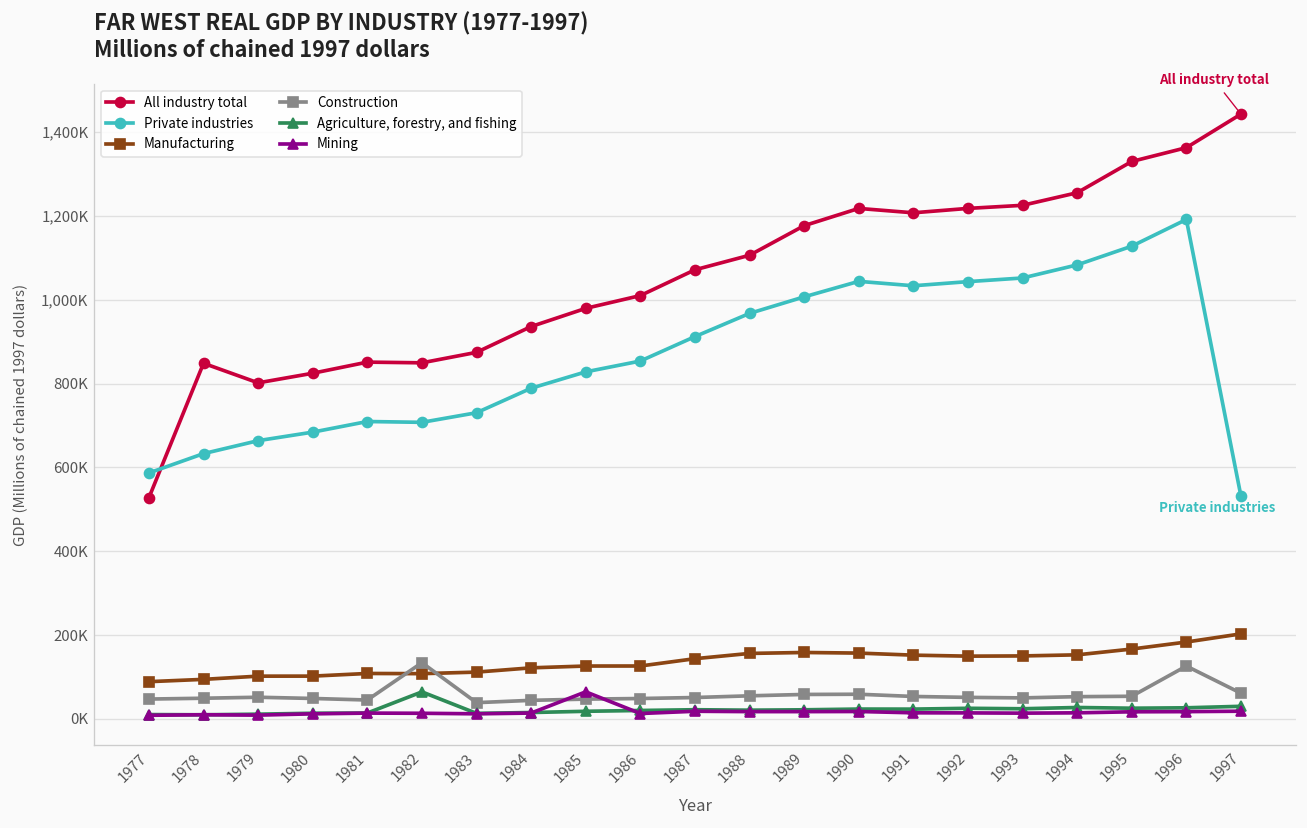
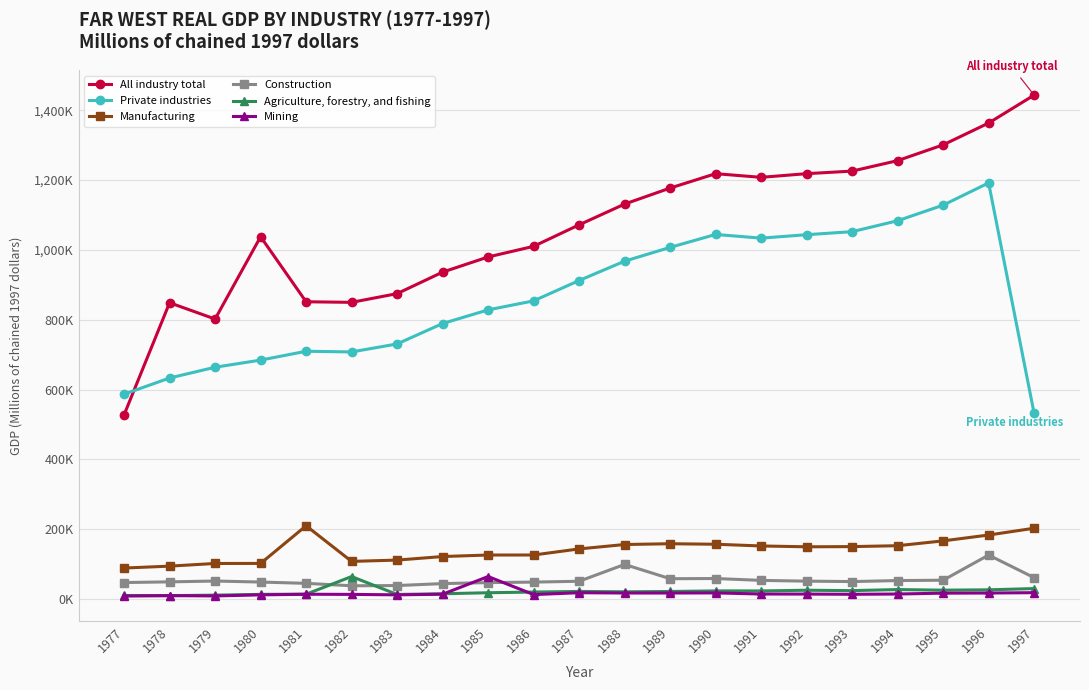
  {
    "All industry total": {
      "1977": "530,000",
      "1978": "850,000",
      "1979": "800,000",
-     "1980": "820,000",
+     "1980": "1,040,000",
      "1981": "850,000",
      "1982": "850,000",
      "1983": "870,000",
      "1984": "940,000",
      "1985": "980,000",
      "1986": "1,010,000",
      "1987": "1,070,000",
-     "1988": "1,110,000",
+     "1988": "1,130,000",
      "1989": "1,180,000",
      "1990": "1,220,000",
      "1991": "1,210,000",
      "1992": "1,220,000",
      "1993": "1,230,000",
      "1994": "1,260,000",
-     "1995": "1,330,000",
+     "1995": "1,300,000",
      "1996": "1,360,000",
      "1997": "1,440,000"
    },
    "Private industries": {
      "1977": "590,000",
      "1978": "630,000",
      "1979": "660,000",
      "1980": "680,000",
      "1981": "710,000",
      "1982": "710,000",
      "1983": "730,000",
      "1984": "790,000",
      "1985": "830,000",
      "1986": "850,000",
      "1987": "910,000",
      "1988": "970,000",
      "1989": "1,010,000",
      "1990": "1,040,000",
      "1991": "1,030,000",
      "1992": "1,040,000",
      "1993": "1,050,000",
      "1994": "1,080,000",
      "1995": "1,130,000",
      "1996": "1,190,000",
      "1997": "530,000"
    },
    "Manufacturing": {
      "1977": "90,000",
      "1978": "90,000",
      "1979": "100,000",
      "1980": "100,000",
-     "1981": "110,000",
+     "1981": "210,000",
      "1982": "110,000",
      "1983": "110,000",
      "1984": "120,000",
      "1985": "130,000",
      "1986": "130,000",
      "1987": "140,000",
      "1988": "160,000",
      "1989": "160,000",
      "1990": "160,000",
      "1991": "150,000",
      "1992": "150,000",
      "1993": "150,000",
      "1994": "150,000",
      "1995": "170,000",
      "1996": "180,000",
      "1997": "200,000"
    },
    "Construction": {
      "1977": "50,000",
      "1978": "50,000",
      "1979": "50,000",
      "1980": "50,000",
      "1981": "50,000",
-     "1982": "130,000",
+     "1982": "40,000",
      "1983": "40,000",
      "1984": "40,000",
      "1985": "50,000",
      "1986": "50,000",
      "1987": "50,000",
-     "1988": "60,000",
+     "1988": "100,000",
      "1989": "60,000",
      "1990": "60,000",
      "1991": "50,000",
      "1992": "50,000",
      "1993": "50,000",
      "1994": "50,000",
      "1995": "50,000",
      "1996": "130,000",
      "1997": "60,000"
    },
    "Agriculture, forestry, and fishing": {
      "1982": "60,000",
      "1985": "20,000",
      "1991": "20,000",
      "1992": "30,000",
      "1993": "20,000",
      "1994": "30,000",
      "1995": "30,000",
      "1996": "30,000",
      "1997": "30,000"
    },
    "Mining": {
      "1982": "10,000",
      "1985": "60,000",
      "1991": "10,000",
      "1992": "10,000",
      "1993": "10,000",
      "1994": "10,000",
      "1995": "20,000",
      "1996": "20,000",
      "1997": "20,000"
    }
  }
